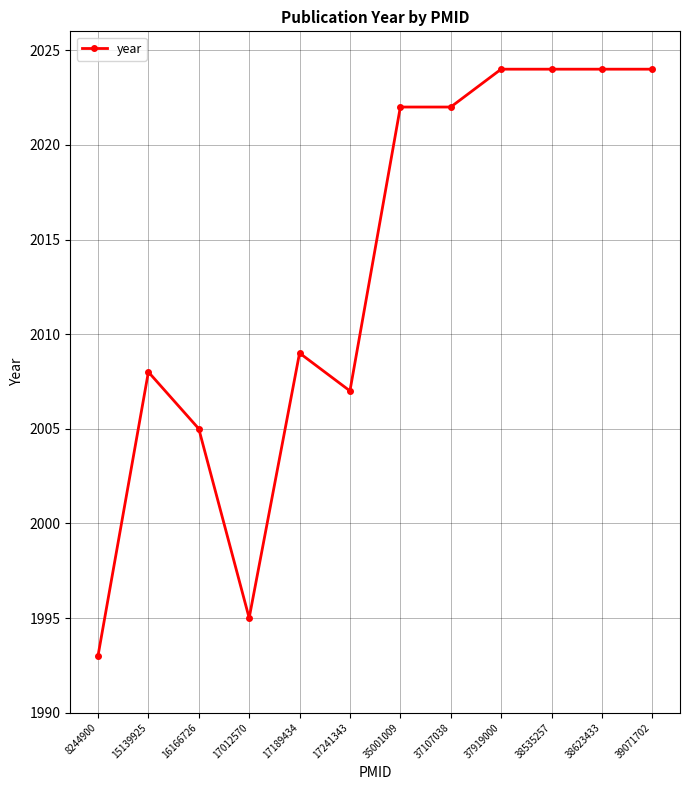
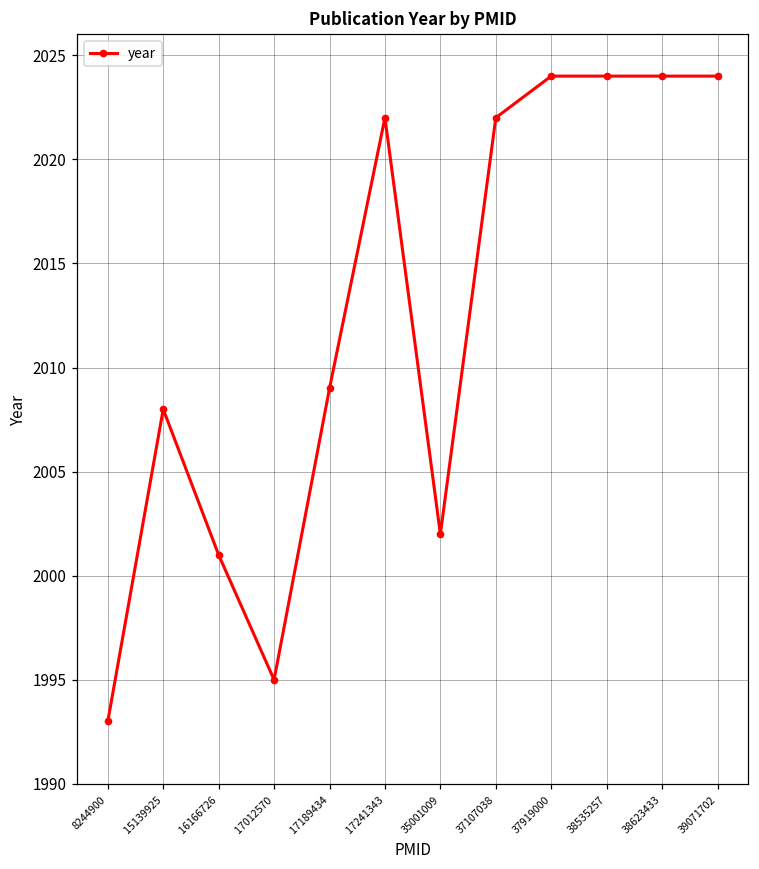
  {
    "8244900": 1993,
    "15139925": 2008,
-   "16166726": 2005,
+   "16166726": 2001,
    "17012570": 1995,
    "17189434": 2009,
-   "17241343": 2007,
-   "35001009": 2022,
+   "17241343": 2022,
+   "35001009": 2002,
    "37107038": 2022,
    "37919000": 2024,
    "38535257": 2024,
    "38623433": 2024,
    "39071702": 2024
  }
